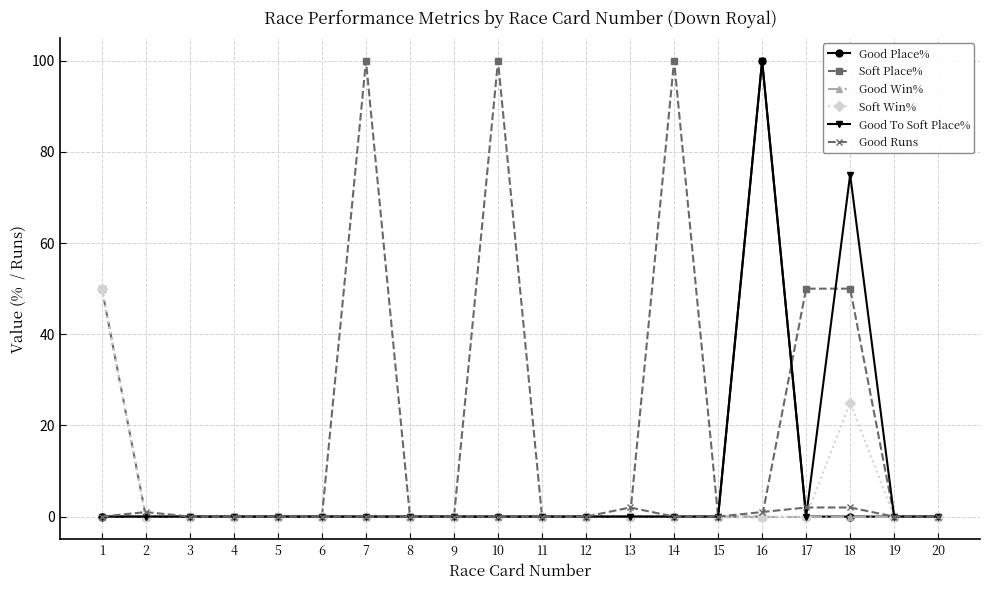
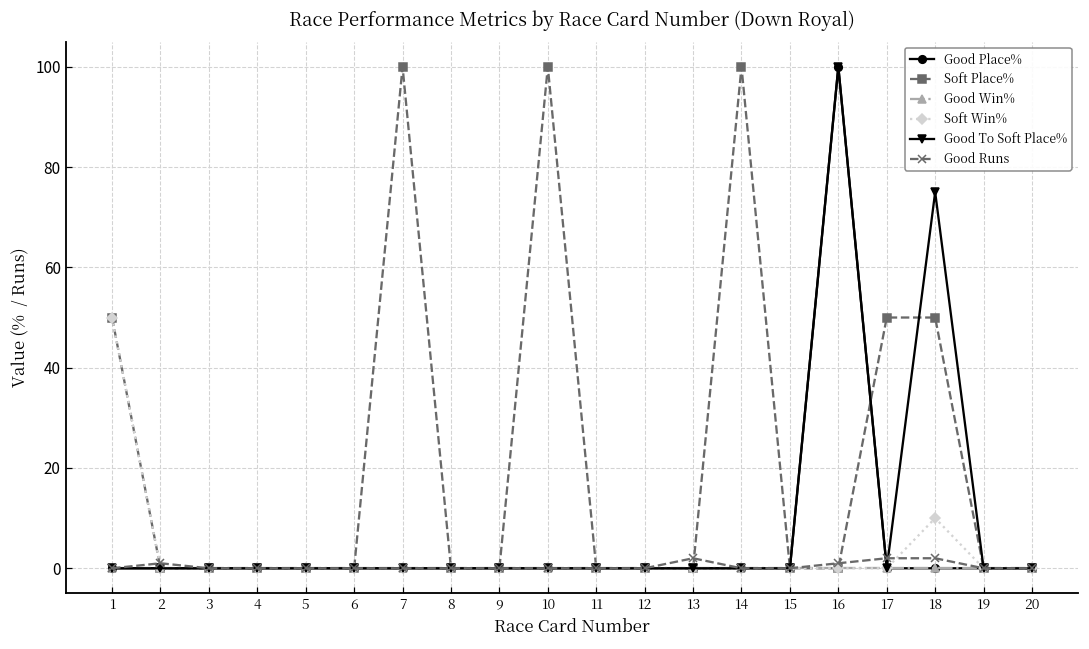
  {
    "Soft Win%": {
-     "18": 25
+     "18": 10
    }
  }
